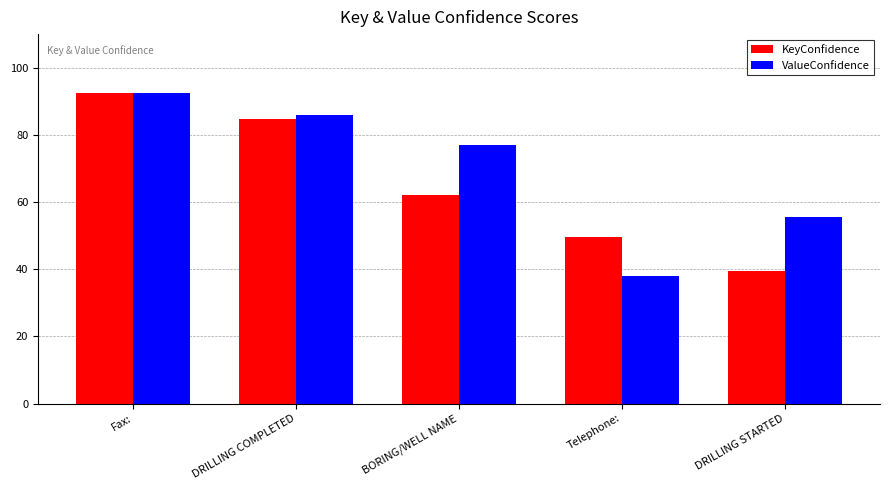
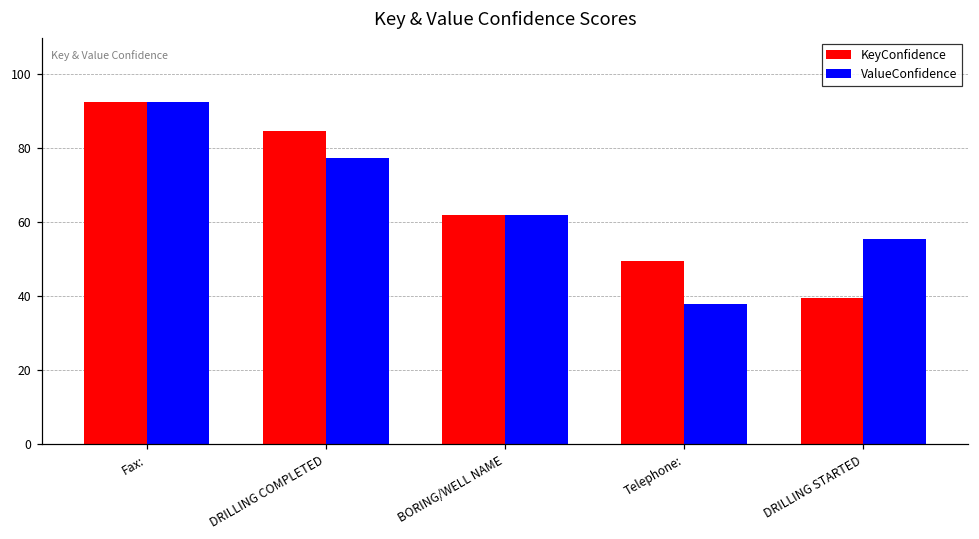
  {
    "KeyConfidence": {
      "Fax:": 93,
      "DRILLING COMPLETED": 85,
      "BORING/WELL NAME": 62,
      "Telephone:": 50,
      "DRILLING STARTED": 40
    },
    "ValueConfidence": {
      "Fax:": 93,
-     "DRILLING COMPLETED": 86,
-     "BORING/WELL NAME": 77,
+     "DRILLING COMPLETED": 78,
+     "BORING/WELL NAME": 62,
      "Telephone:": 38,
      "DRILLING STARTED": 56
    }
  }
